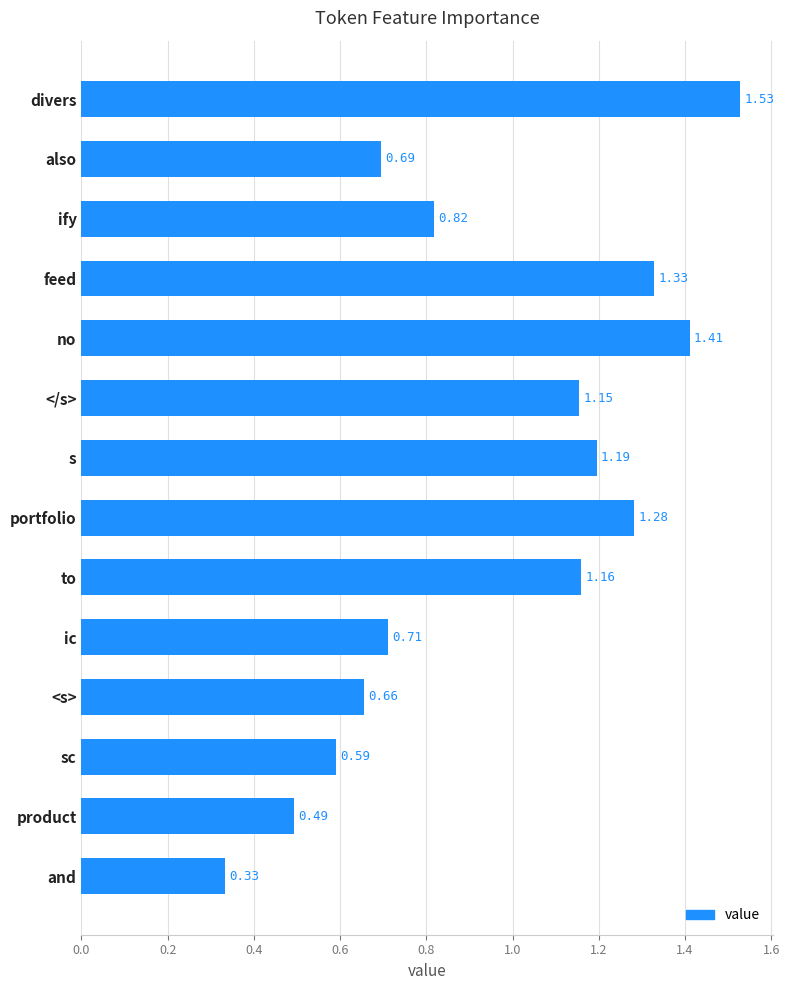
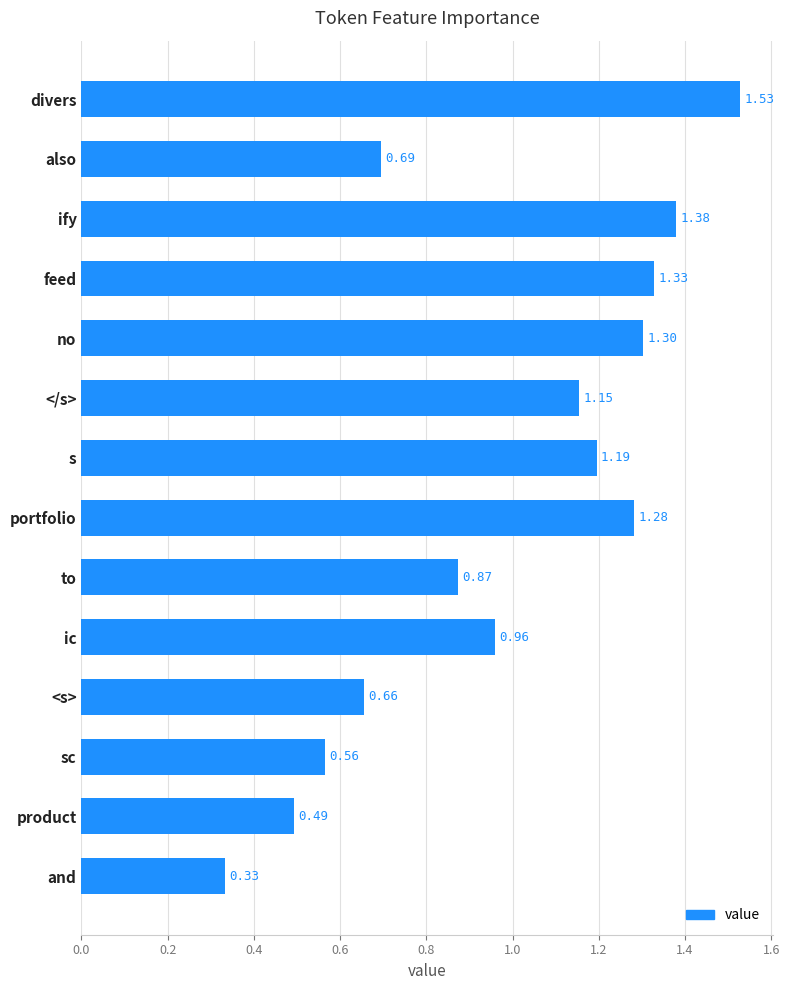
  {
    "divers": 1.53,
    "also": 0.69,
-   "ify": 0.82,
+   "ify": 1.38,
    "feed": 1.33,
-   "no": 1.41,
+   "no": 1.30,
    "</s>": 1.15,
    "s": 1.19,
    "portfolio": 1.28,
-   "to": 1.16,
-   "ic": 0.71,
+   "to": 0.87,
+   "ic": 0.96,
    "<s>": 0.66,
-   "sc": 0.59,
+   "sc": 0.56,
    "product": 0.49,
    "and": 0.33
  }
